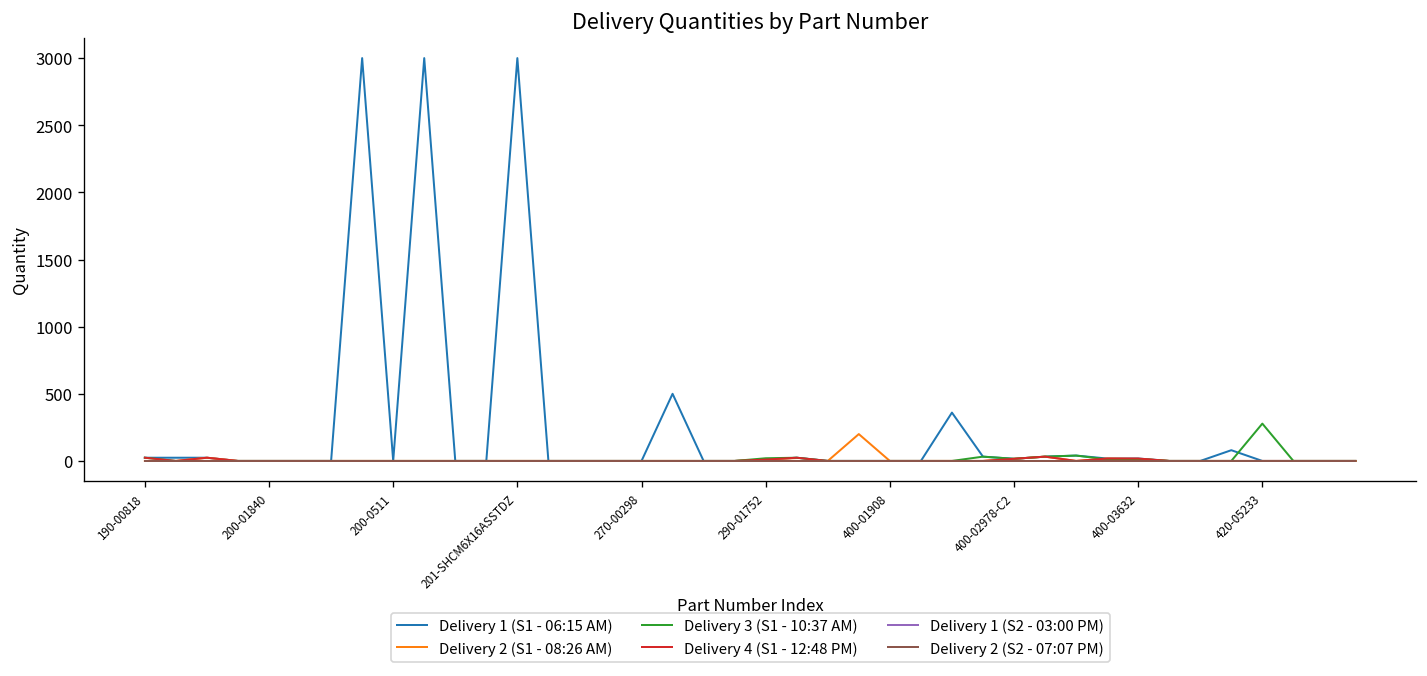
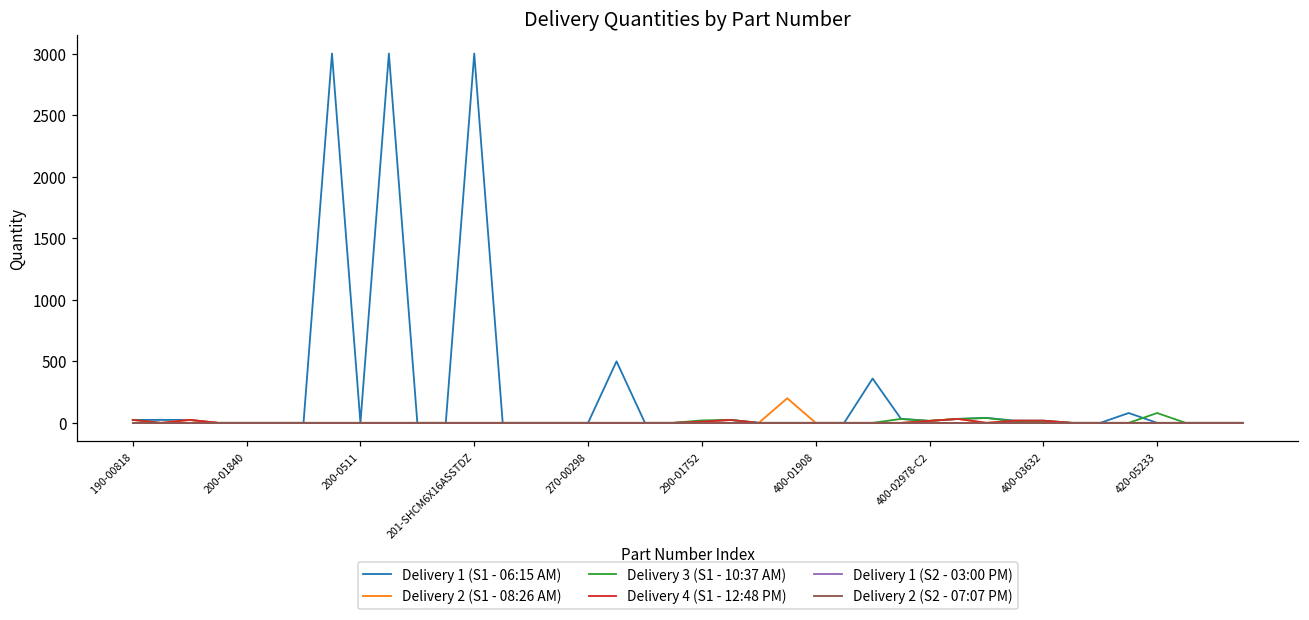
  {
    "Delivery 1 (S1 - 06:15 AM)": {
      "201-SHCM6X16ASSTDZ": 3000
    },
    "Delivery 3 (S1 - 10:37 AM)": {
-     "420-05233": 280
+     "420-05233": 80
    }
  }
